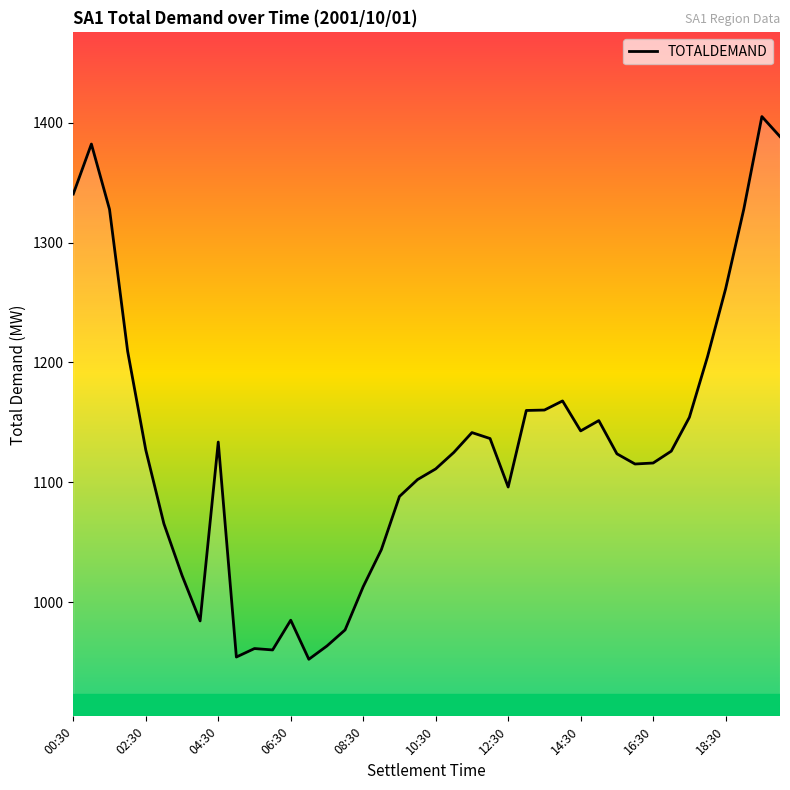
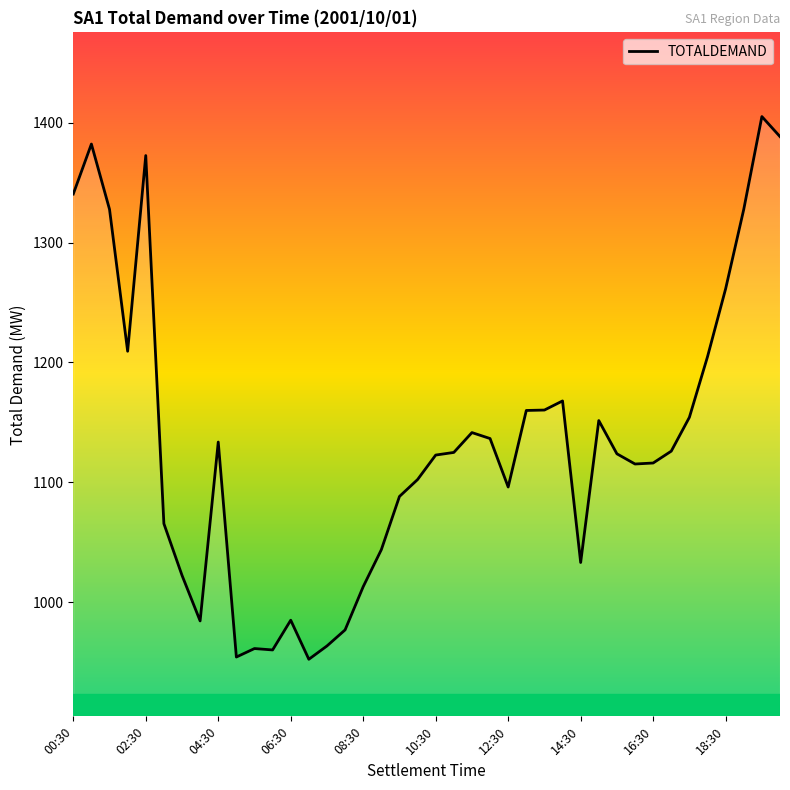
  {
    "00:30": 1341,
-   "02:30": 1127,
+   "02:30": 1373,
    "04:30": 1134,
    "06:30": 985,
    "08:30": 1013,
-   "10:30": 1111,
+   "10:30": 1123,
    "12:30": 1096,
-   "14:30": 1143,
+   "14:30": 1033,
    "16:30": 1116,
    "18:30": 1262
  }
